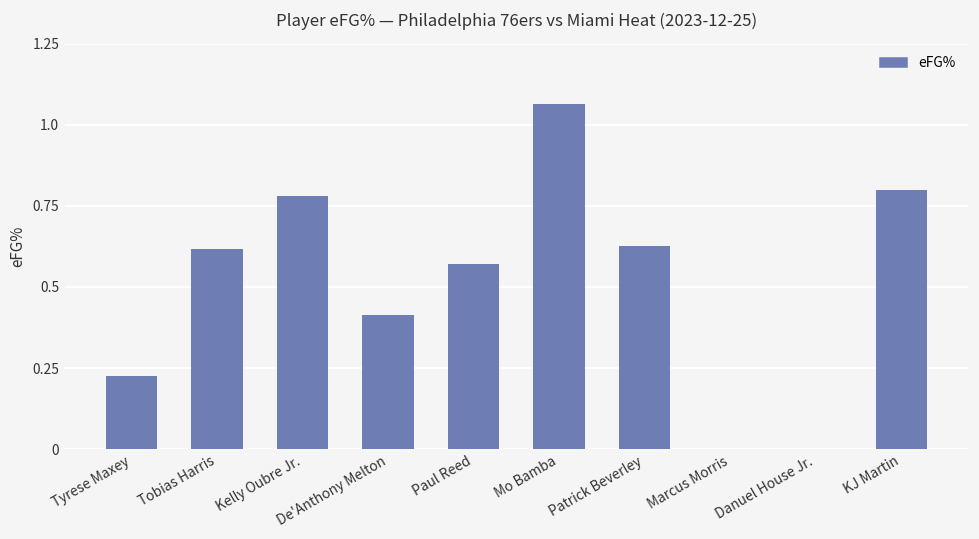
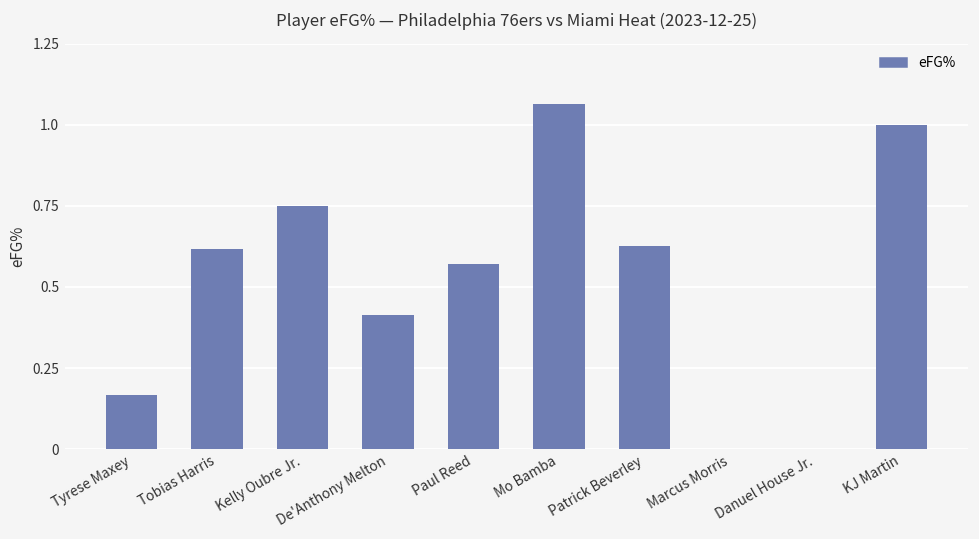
  {
-   "Tyrese Maxey": 0.23,
+   "Tyrese Maxey": 0.17,
    "Tobias Harris": 0.62,
-   "Kelly Oubre Jr.": 0.78,
+   "Kelly Oubre Jr.": 0.75,
    "De'Anthony Melton": 0.41,
    "Paul Reed": 0.57,
    "Mo Bamba": 1.06,
    "Patrick Beverley": 0.63,
    "Marcus Morris": 0.00,
    "Danuel House Jr.": 0.00,
-   "KJ Martin": 0.8
+   "KJ Martin": 1.0
  }
